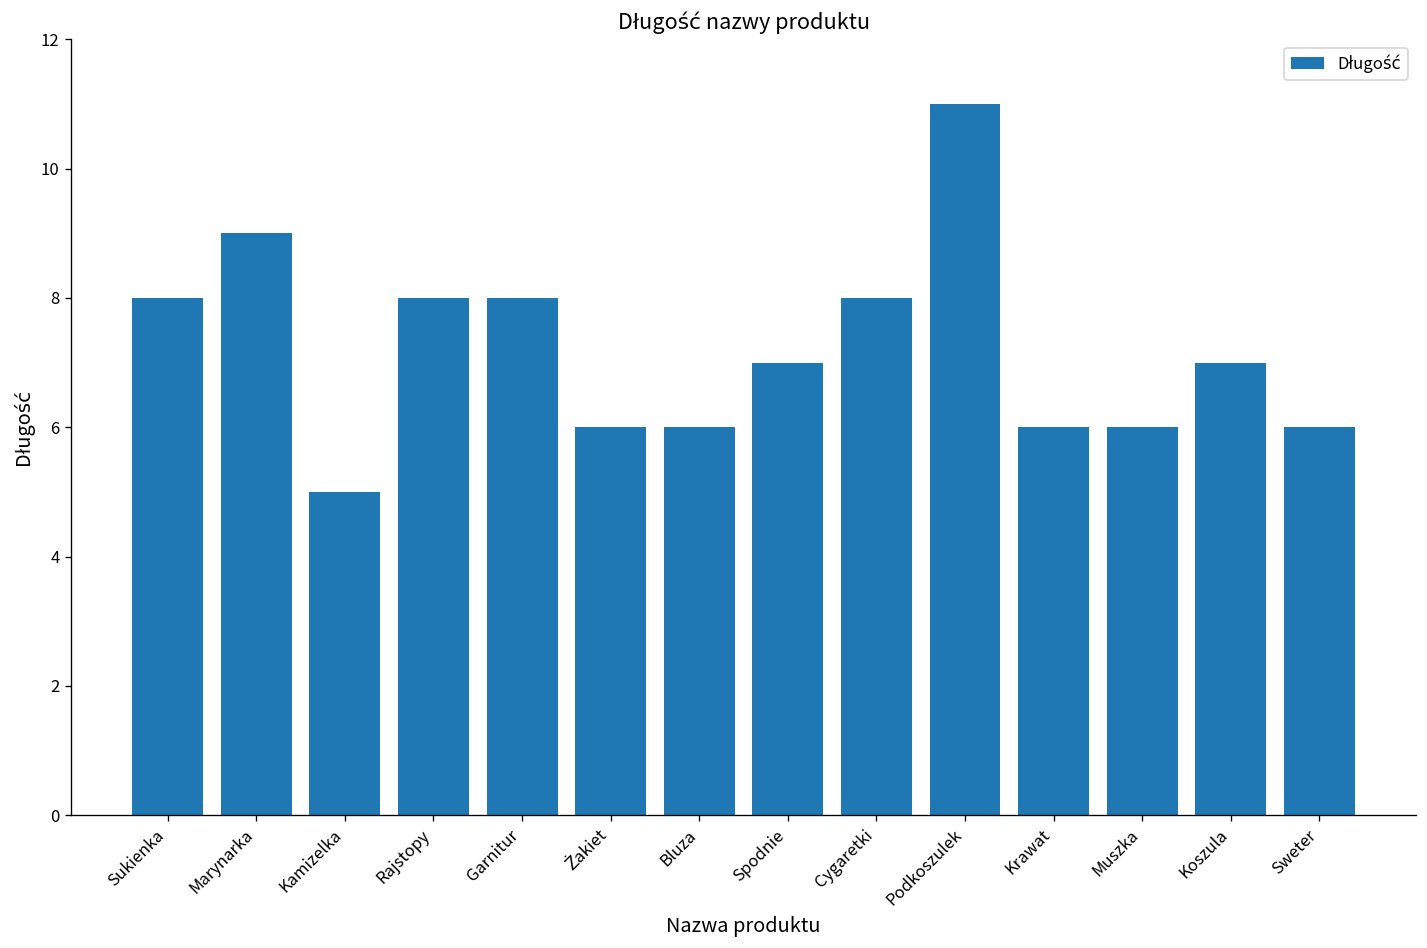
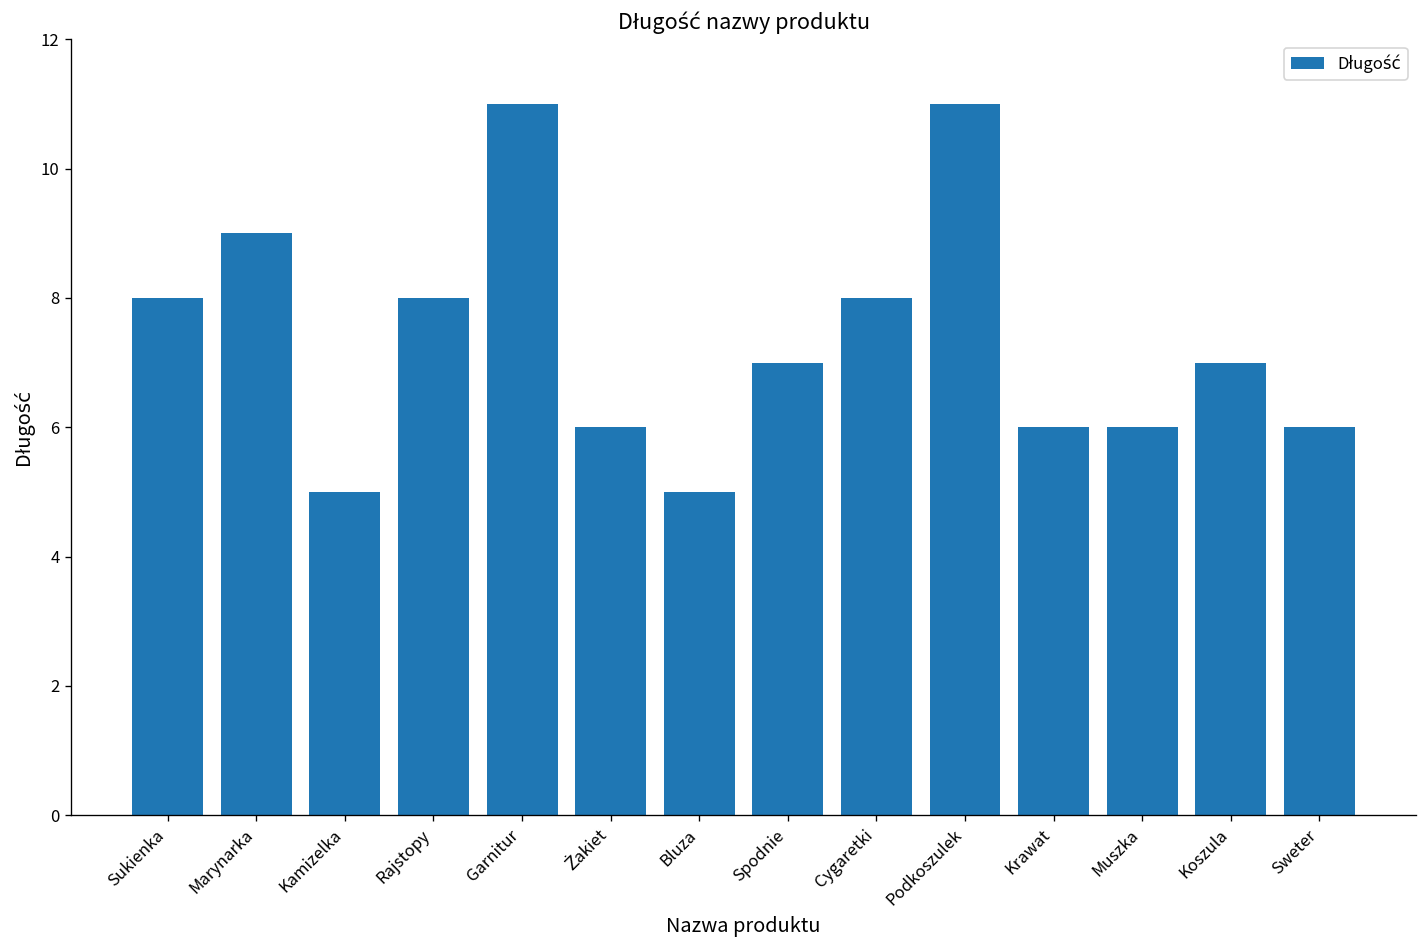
  {
    "Sukienka": 8,
    "Marynarka": 9,
    "Kamizelka": 5,
    "Rajstopy": 8,
-   "Garnitur": 8,
+   "Garnitur": 11,
    "Żakiet": 6,
-   "Bluza": 6,
+   "Bluza": 5,
    "Spodnie": 7,
    "Cygaretki": 8,
    "Podkoszulek": 11,
    "Krawat": 6,
    "Muszka": 6,
    "Koszula": 7,
    "Sweter": 6
  }
